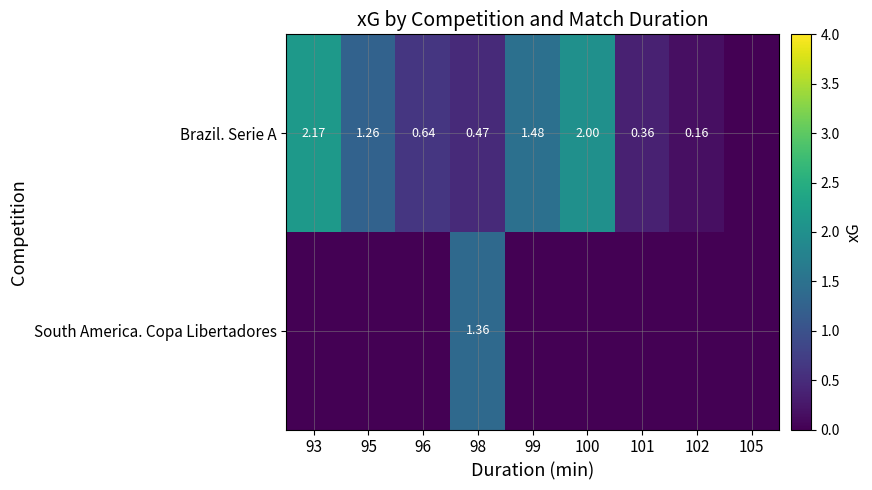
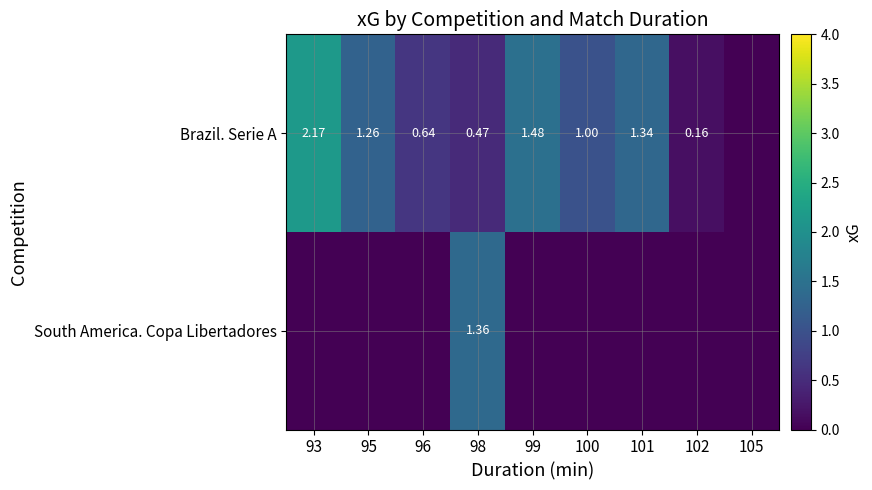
  {
    "Brazil. Serie A": {
      "93": 2.17,
      "95": 1.26,
      "96": 0.64,
      "98": 0.47,
      "99": 1.48,
-     "100": 2.00,
-     "101": 0.36,
+     "100": 1.00,
+     "101": 1.34,
      "102": 0.16
    },
    "South America. Copa Libertadores": {
      "98": 1.36
    }
  }
